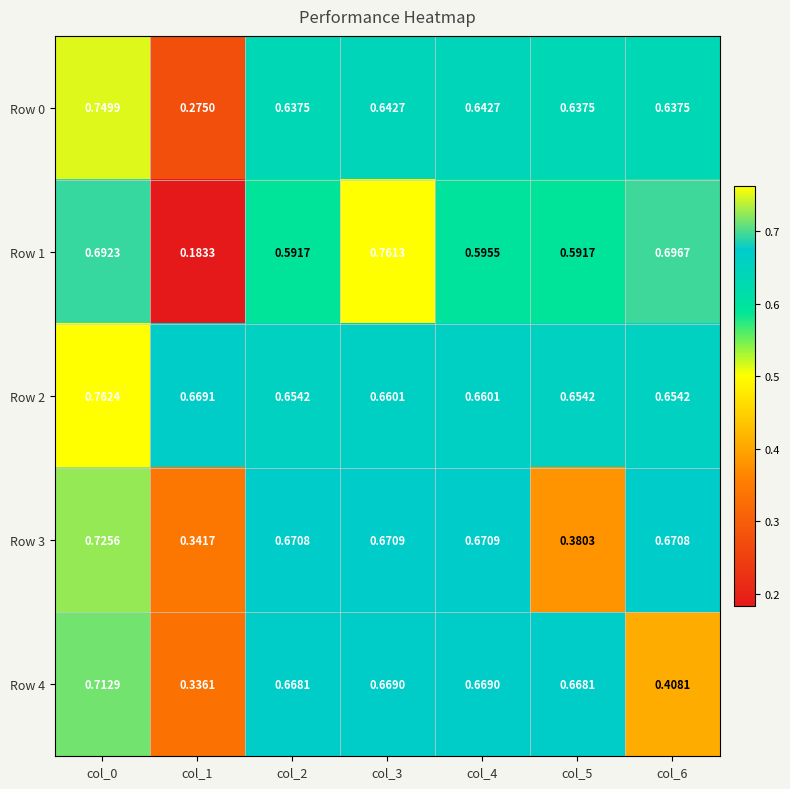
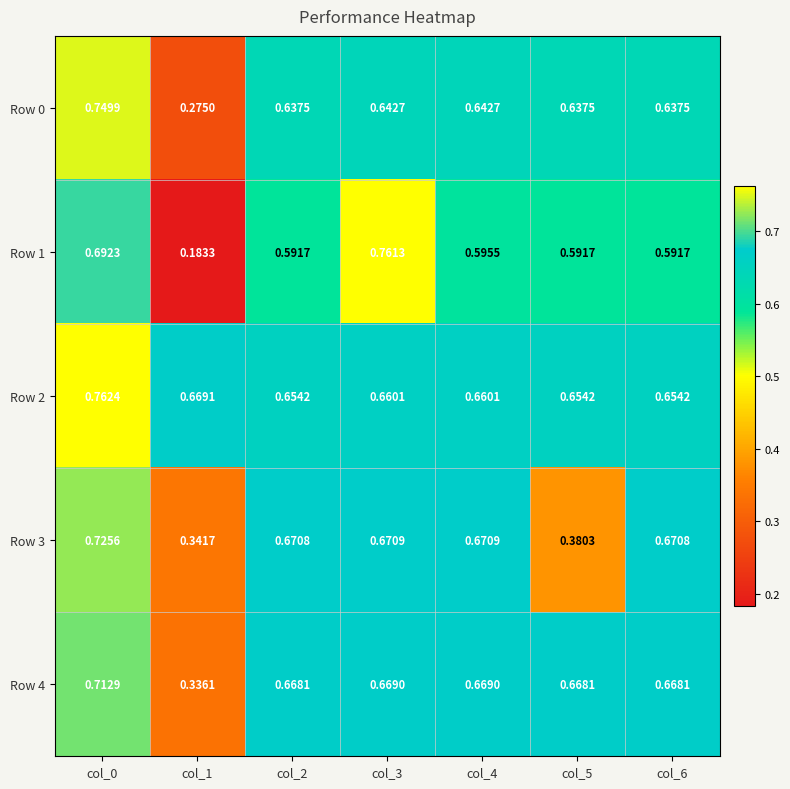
  {
    "Row 0": {
      "col_0": 0.7499,
      "col_1": 0.2750,
      "col_2": 0.6375,
      "col_3": 0.6427,
      "col_4": 0.6427,
      "col_5": 0.6375,
      "col_6": 0.6375
    },
    "Row 1": {
      "col_0": 0.6923,
      "col_1": 0.1833,
      "col_2": 0.5917,
      "col_3": 0.7613,
      "col_4": 0.5955,
      "col_5": 0.5917,
-     "col_6": 0.6967
+     "col_6": 0.5917
    },
    "Row 2": {
      "col_0": 0.7624,
      "col_1": 0.6691,
      "col_2": 0.6542,
      "col_3": 0.6601,
      "col_4": 0.6601,
      "col_5": 0.6542,
      "col_6": 0.6542
    },
    "Row 3": {
      "col_0": 0.7256,
      "col_1": 0.3417,
      "col_2": 0.6708,
      "col_3": 0.6709,
      "col_4": 0.6709,
      "col_5": 0.3803,
      "col_6": 0.6708
    },
    "Row 4": {
      "col_0": 0.7129,
      "col_1": 0.3361,
      "col_2": 0.6681,
      "col_3": 0.6690,
      "col_4": 0.6690,
      "col_5": 0.6681,
-     "col_6": 0.4081
+     "col_6": 0.6681
    }
  }
